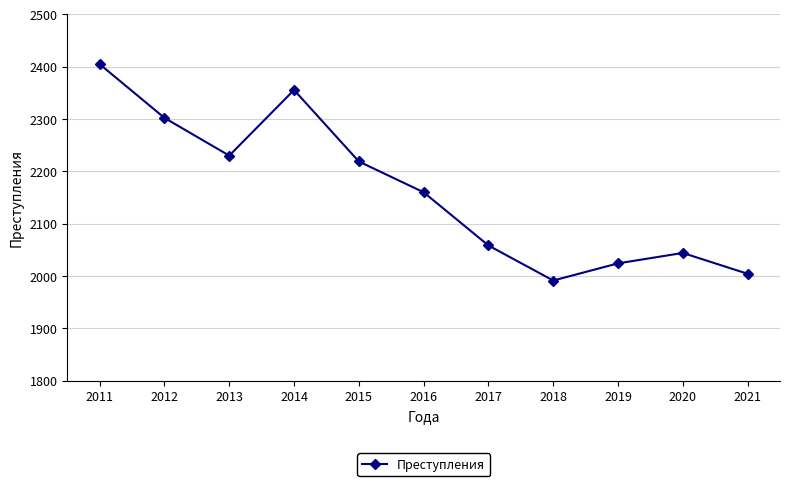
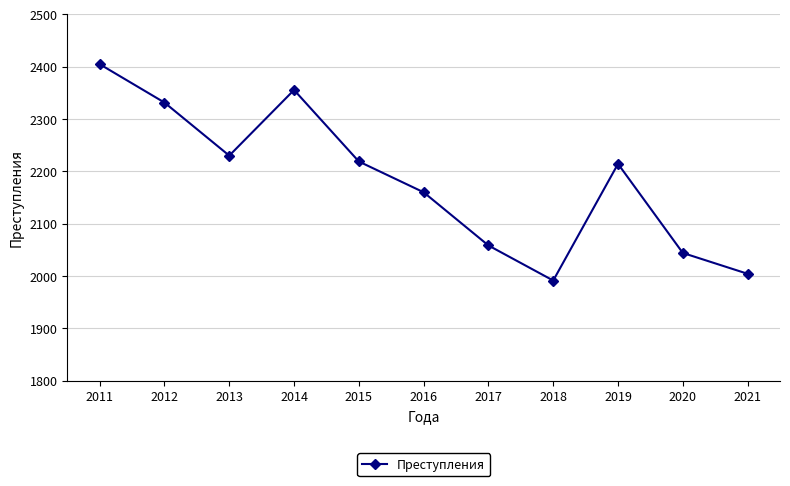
  {
    "2011": 2400,
-   "2012": 2300,
+   "2012": 2330,
    "2013": 2230,
    "2014": 2360,
    "2015": 2220,
    "2016": 2160,
    "2017": 2060,
    "2018": 1990,
-   "2019": 2020,
+   "2019": 2210,
    "2020": 2040,
    "2021": 2000
  }
